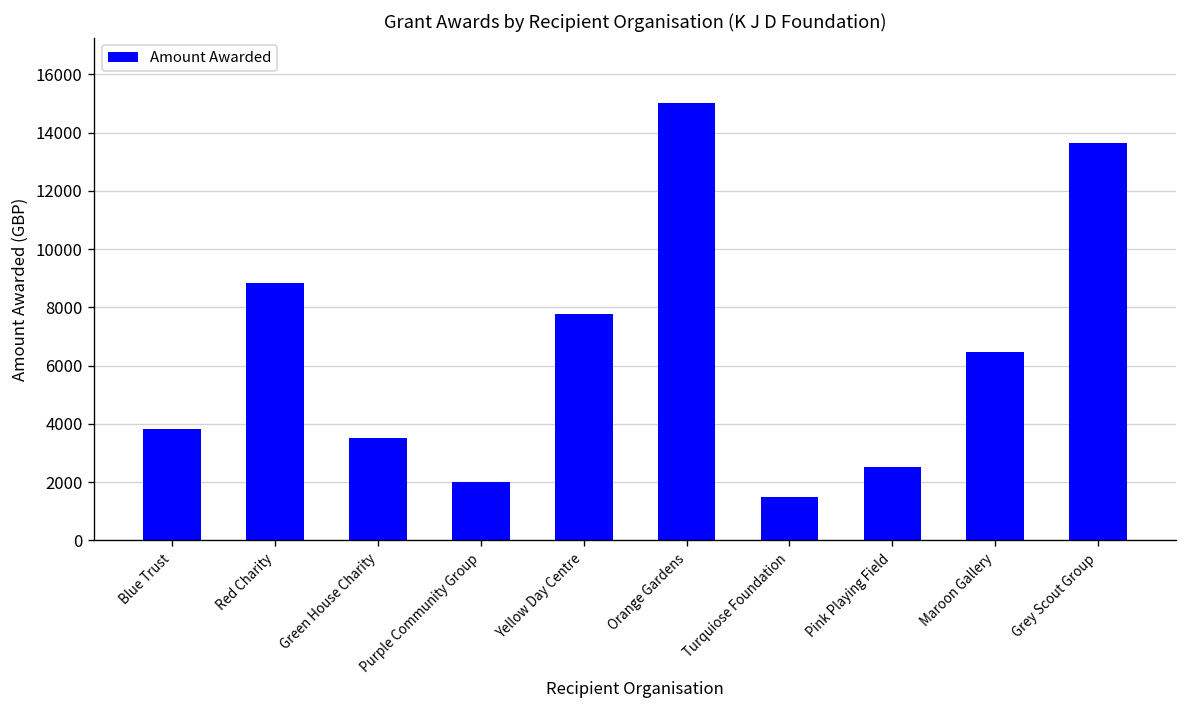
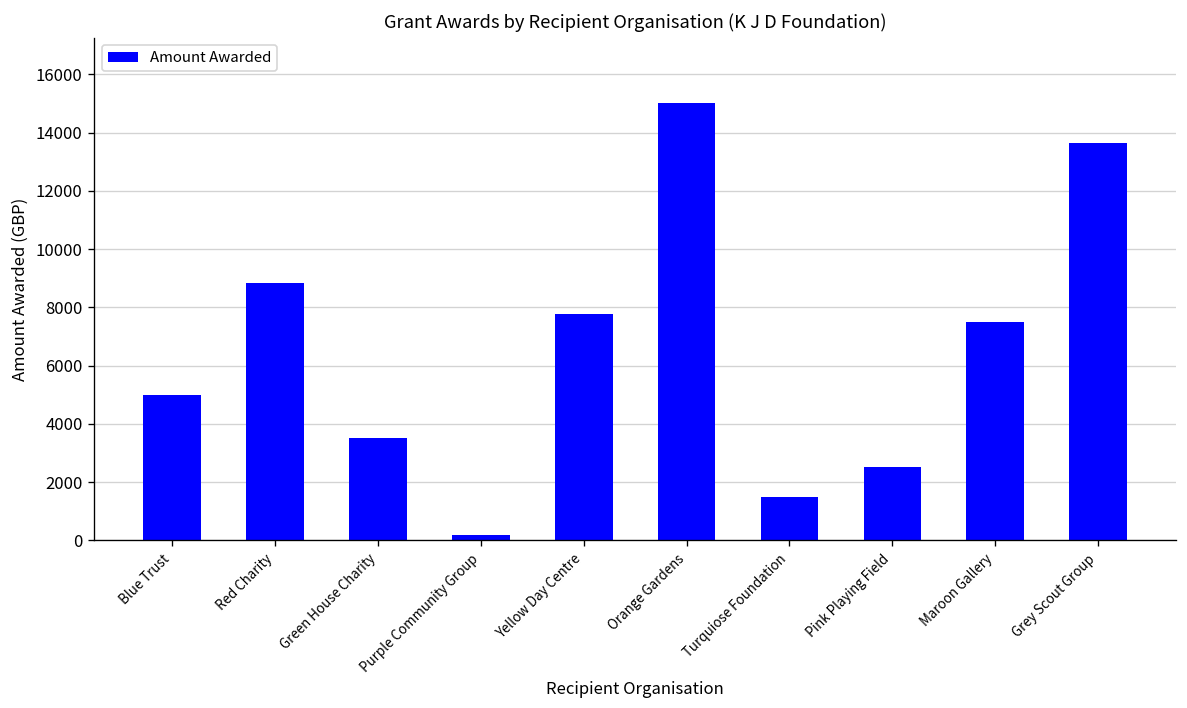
  {
-   "Blue Trust": 3800,
+   "Blue Trust": 5000,
    "Red Charity": 8800,
    "Green House Charity": 3500,
-   "Purple Community Group": 2000,
+   "Purple Community Group": 200,
    "Yellow Day Centre": 7800,
    "Orange Gardens": 15000,
    "Turquiose Foundation": 1500,
    "Pink Playing Field": 2500,
-   "Maroon Gallery": 6500,
+   "Maroon Gallery": 7500,
    "Grey Scout Group": 13600
  }
